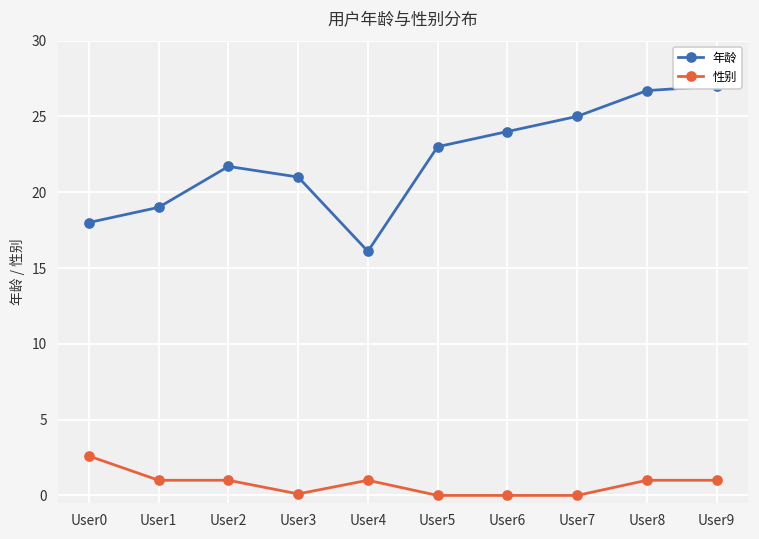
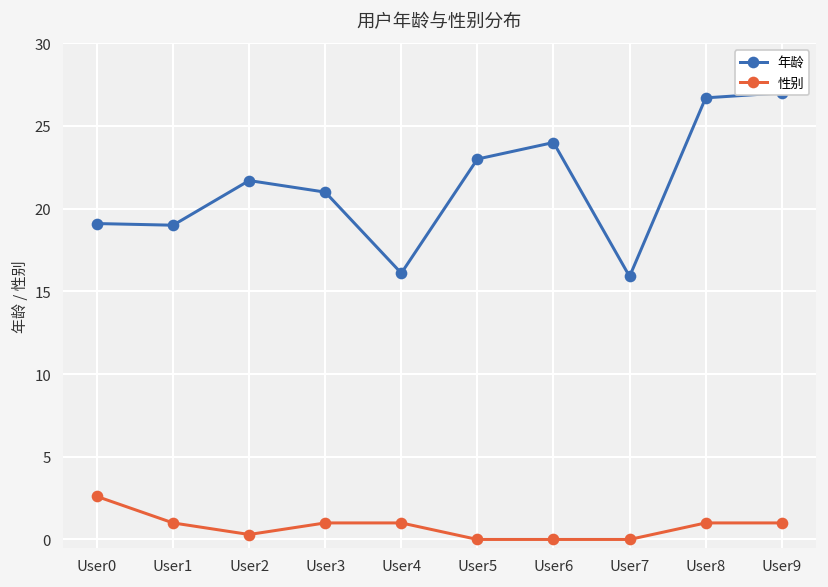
  {
    "年龄": {
-     "User0": 18.0,
+     "User0": 19.1,
      "User1": 19.0,
      "User2": 21.7,
      "User3": 21.0,
      "User4": 16.1,
      "User5": 23.0,
      "User6": 24.0,
-     "User7": 25.0,
+     "User7": 15.9,
      "User8": 26.7,
      "User9": 27.0
    },
    "性别": {
      "User0": 2.6,
      "User1": 1.0,
-     "User2": 1.0,
-     "User3": 0.1,
+     "User2": 0.3,
+     "User3": 1.0,
      "User4": 1.0,
      "User5": 0.0,
      "User6": 0.0,
      "User7": 0.0,
      "User8": 1.0,
      "User9": 1.0
    }
  }
